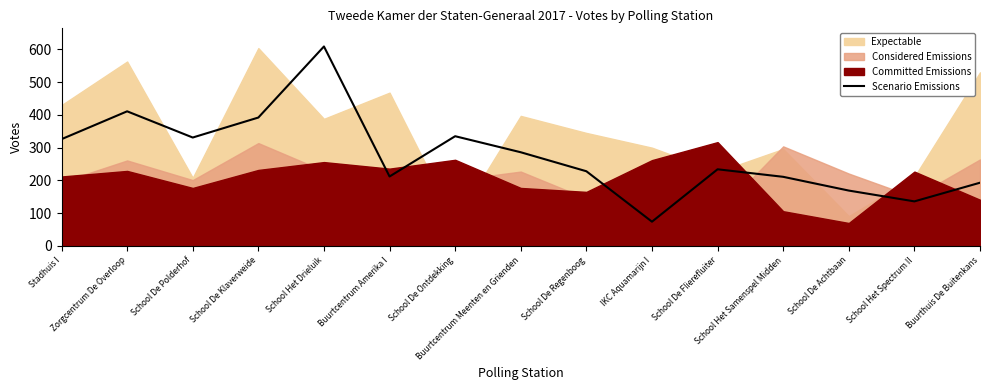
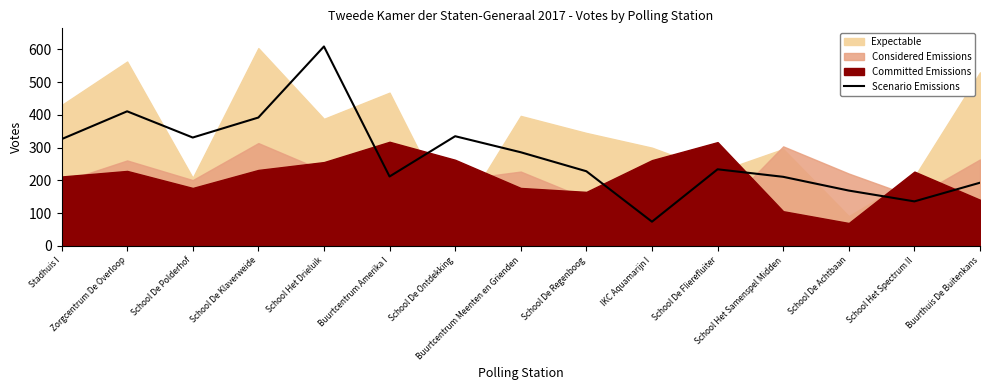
  {
    "Scenario Emissions": {
      "Stadhuis I": 330,
      "Zorgcentrum De Overloop": 410,
      "School De Polderhof": 330,
      "School De Klaverweide": 390,
      "School Het Drieluik": 610,
      "Buurtcentrum Amerika I": 210,
      "School De Ontdekking": 340,
      "Buurtcentrum Meenten en Grienden": 290,
      "School De Regenboog": 230,
      "IKC Aquamarijn I": 70,
      "School De Flierefluiter": 230,
      "School Het Samenspel Midden": 210,
      "School De Achtbaan": 170,
      "School Het Spectrum II": 140,
      "Buurthuis De Buitenkans": 190
    },
    "Expectable": {
      "Stadhuis I": 430,
      "Zorgcentrum De Overloop": 560,
      "School De Klaverweide": 600,
      "School Het Drieluik": 390,
      "Buurtcentrum Amerika I": 470,
      "Buurtcentrum Meenten en Grienden": 400,
      "School De Regenboog": 350,
      "IKC Aquamarijn I": 300,
      "School Het Samenspel Midden": 300,
      "School De Achtbaan": 90,
      "Buurthuis De Buitenkans": 530
    },
    "Considered Emissions": {
      "Zorgcentrum De Overloop": 260,
      "School De Klaverweide": 310,
      "Buurtcentrum Meenten en Grienden": 230,
      "School Het Samenspel Midden": 300,
      "School De Achtbaan": 220,
      "Buurthuis De Buitenkans": 260
    },
    "Committed Emissions": {
      "Stadhuis I": 210,
      "Zorgcentrum De Overloop": 230,
      "School De Polderhof": 180,
      "School De Klaverweide": 230,
      "School Het Drieluik": 260,
-     "Buurtcentrum Amerika I": 240,
+     "Buurtcentrum Amerika I": 320,
      "School De Ontdekking": 260,
      "Buurtcentrum Meenten en Grienden": 180,
      "School De Regenboog": 170,
      "IKC Aquamarijn I": 260,
      "School De Flierefluiter": 320,
      "School Het Samenspel Midden": 110,
      "School De Achtbaan": 70,
      "School Het Spectrum II": 230,
      "Buurthuis De Buitenkans": 140
    }
  }
